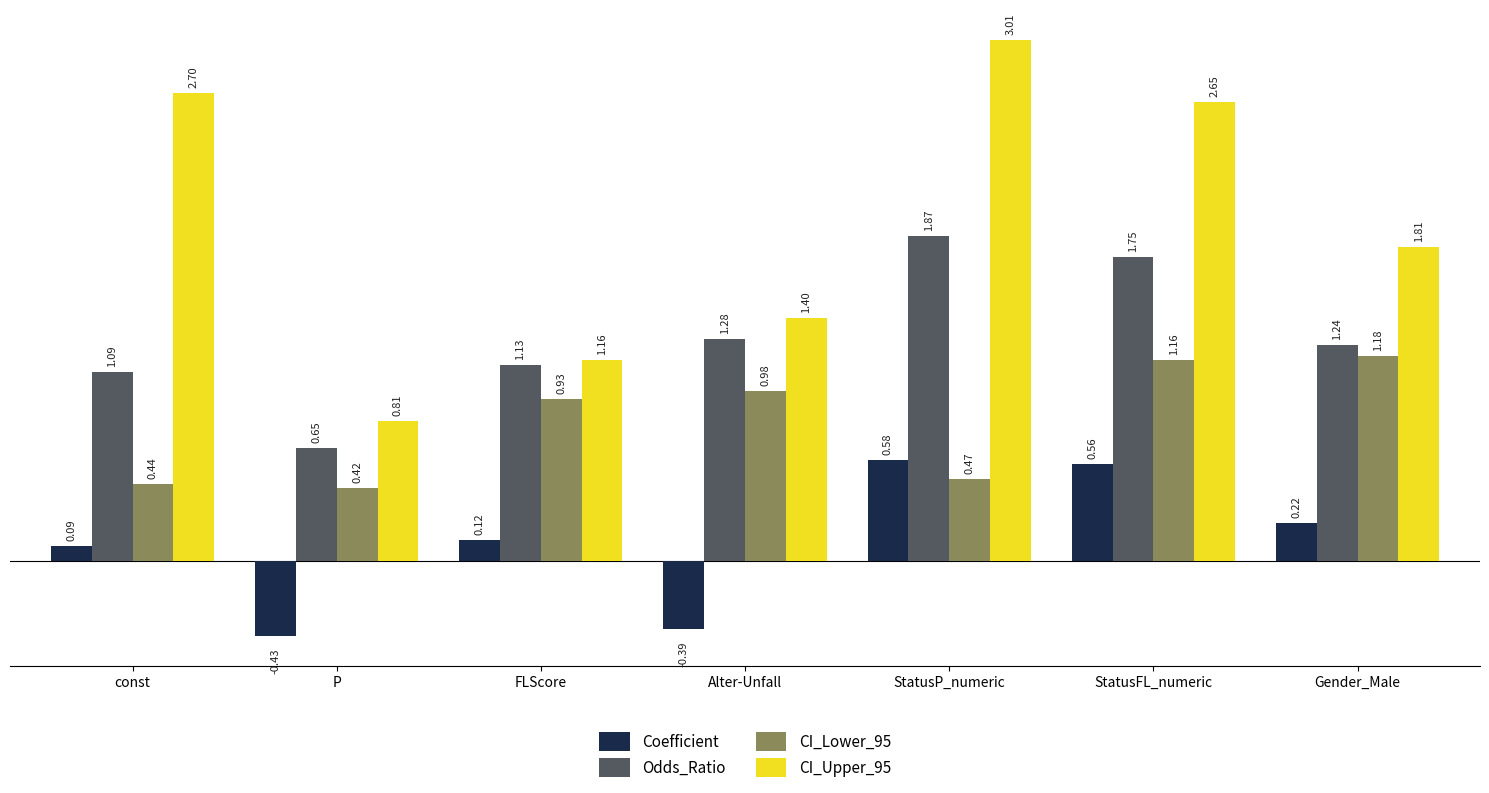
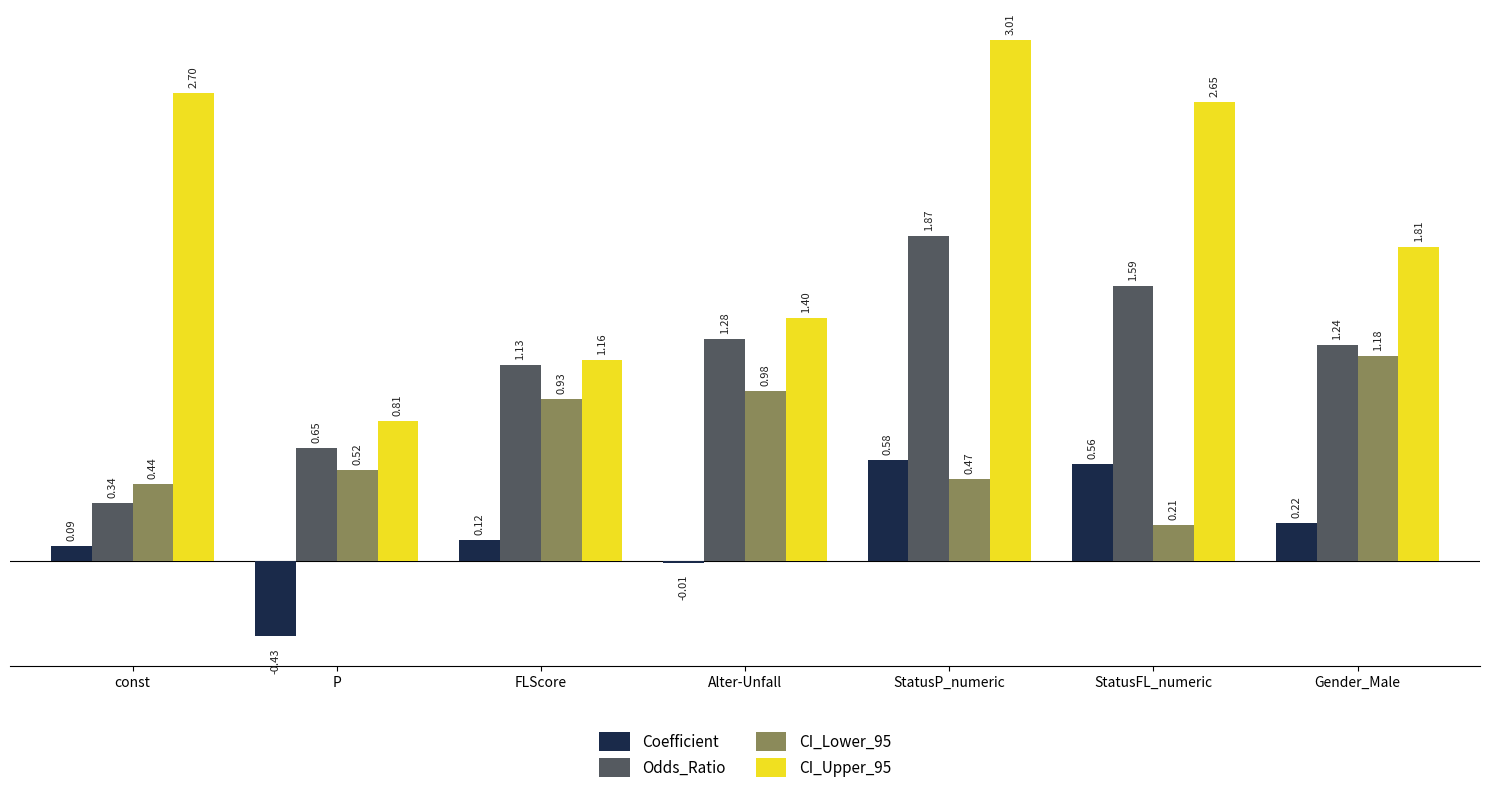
  {
    "Coefficient": {
      "const": 0.09,
      "P": -0.43,
      "FLScore": 0.12,
-     "Alter-Unfall": -0.39,
+     "Alter-Unfall": -0.01,
      "StatusP_numeric": 0.58,
      "StatusFL_numeric": 0.56,
      "Gender_Male": 0.22
    },
    "Odds_Ratio": {
-     "const": 1.09,
+     "const": 0.34,
      "P": 0.65,
      "FLScore": 1.13,
      "Alter-Unfall": 1.28,
      "StatusP_numeric": 1.87,
-     "StatusFL_numeric": 1.75,
+     "StatusFL_numeric": 1.59,
      "Gender_Male": 1.24
    },
    "CI_Lower_95": {
      "const": 0.44,
-     "P": 0.42,
+     "P": 0.52,
      "FLScore": 0.93,
      "Alter-Unfall": 0.98,
      "StatusP_numeric": 0.47,
-     "StatusFL_numeric": 1.16,
+     "StatusFL_numeric": 0.21,
      "Gender_Male": 1.18
    },
    "CI_Upper_95": {
      "const": 2.70,
      "P": 0.81,
      "FLScore": 1.16,
      "Alter-Unfall": 1.40,
      "StatusP_numeric": 3.01,
      "StatusFL_numeric": 2.65,
      "Gender_Male": 1.81
    }
  }
